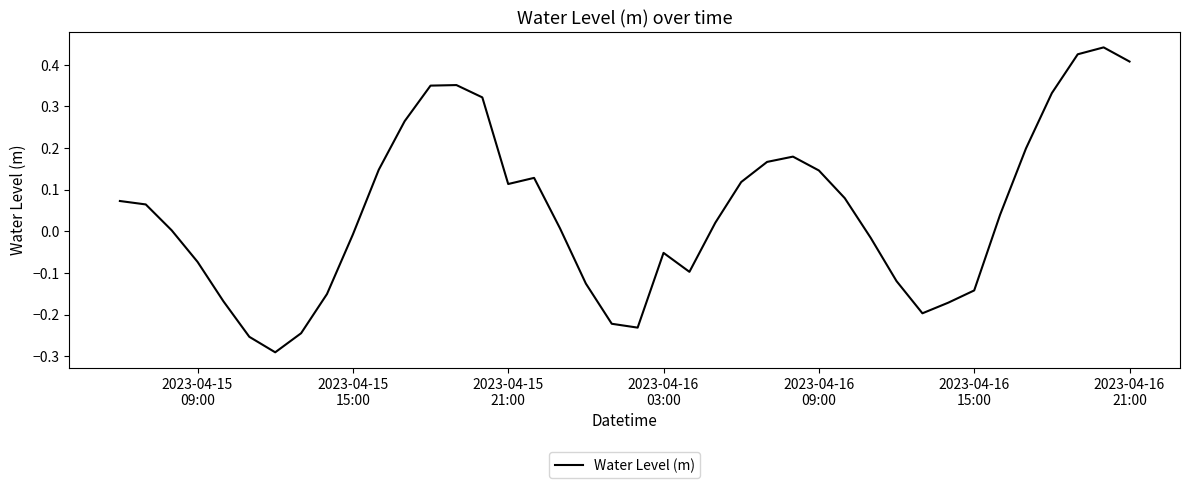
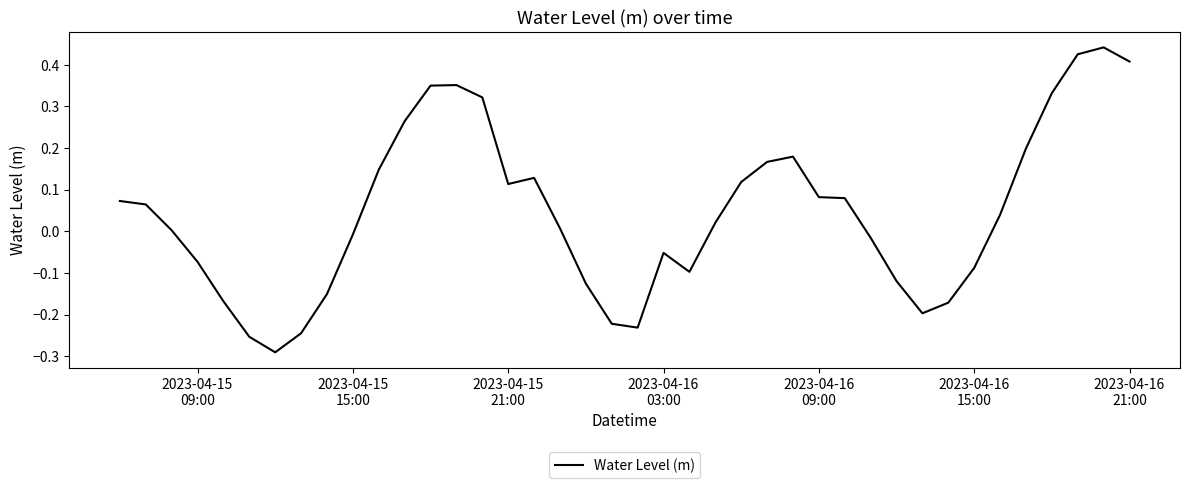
  {
    "2023-04-15 09:00": -0.07,
    "2023-04-15 15:00": -0.01,
    "2023-04-15 21:00": 0.11,
    "2023-04-16 03:00": -0.05,
-   "2023-04-16 09:00": 0.15,
-   "2023-04-16 15:00": -0.14,
+   "2023-04-16 09:00": 0.08,
+   "2023-04-16 15:00": -0.09,
    "2023-04-16 21:00": 0.41
  }
